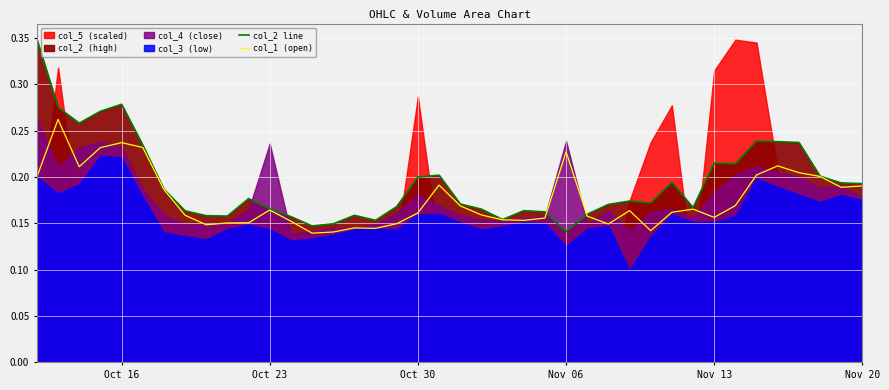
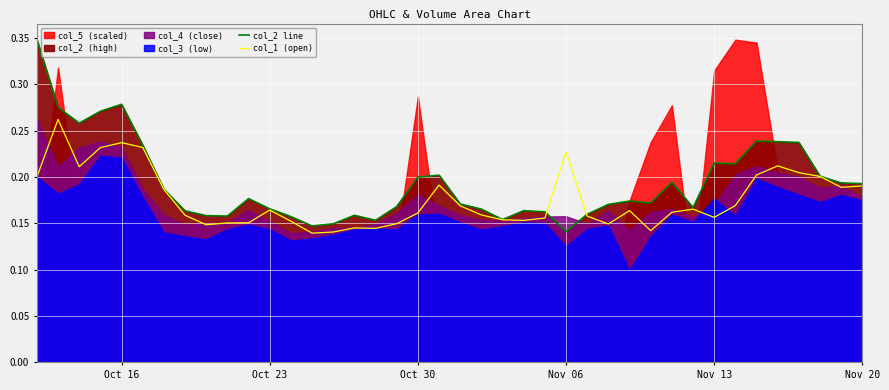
  {
    "col_5 (scaled)": {
      "Oct 16": 0.05,
      "Oct 23": 0.06,
      "Oct 30": 0.29,
      "Nov 06": 0.05,
      "Nov 13": 0.31,
      "Nov 20": 0.11
    },
    "col_2 (high)": {
      "Oct 16": 0.28,
      "Oct 30": 0.20,
      "Nov 06": 0.14,
      "Nov 13": 0.22
    },
    "col_1 (open)": {
      "Oct 16": 0.24,
      "Nov 06": 0.23,
      "Nov 13": 0.16
    },
    "col_4 (close)": {
      "Oct 16": 0.23,
-     "Oct 23": 0.24,
+     "Oct 23": 0.15,
      "Oct 30": 0.18,
-     "Nov 06": 0.24,
-     "Nov 13": 0.18,
+     "Nov 06": 0.16,
+     "Nov 13": 0.17,
      "Nov 20": 0.18
    },
    "col_3 (low)": {
      "Oct 16": 0.22,
      "Oct 23": 0.14,
      "Nov 06": 0.13,
-     "Nov 13": 0.15,
+     "Nov 13": 0.18,
      "Nov 20": 0.17
    }
  }
